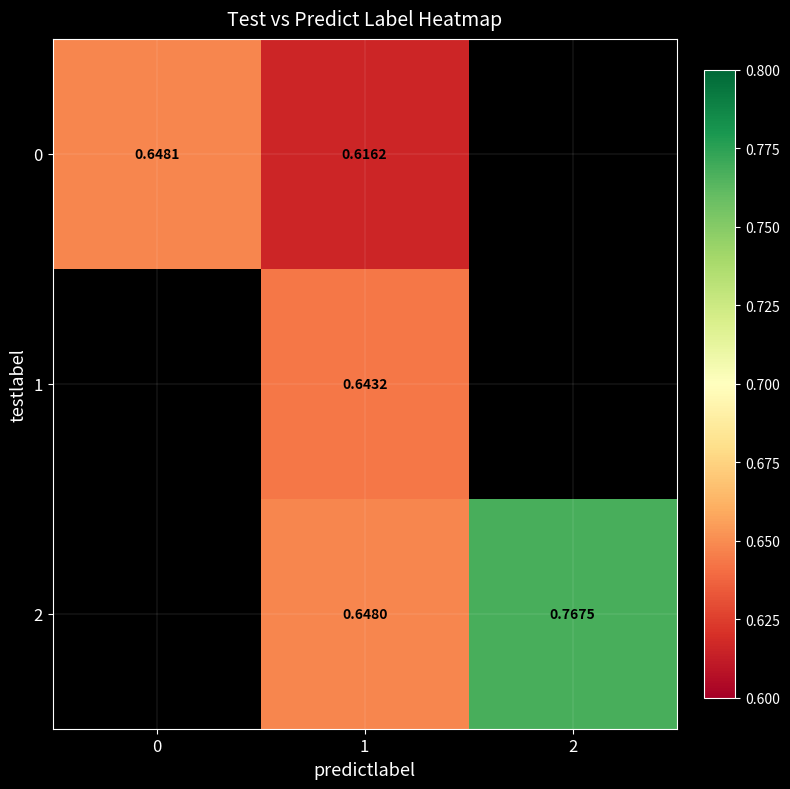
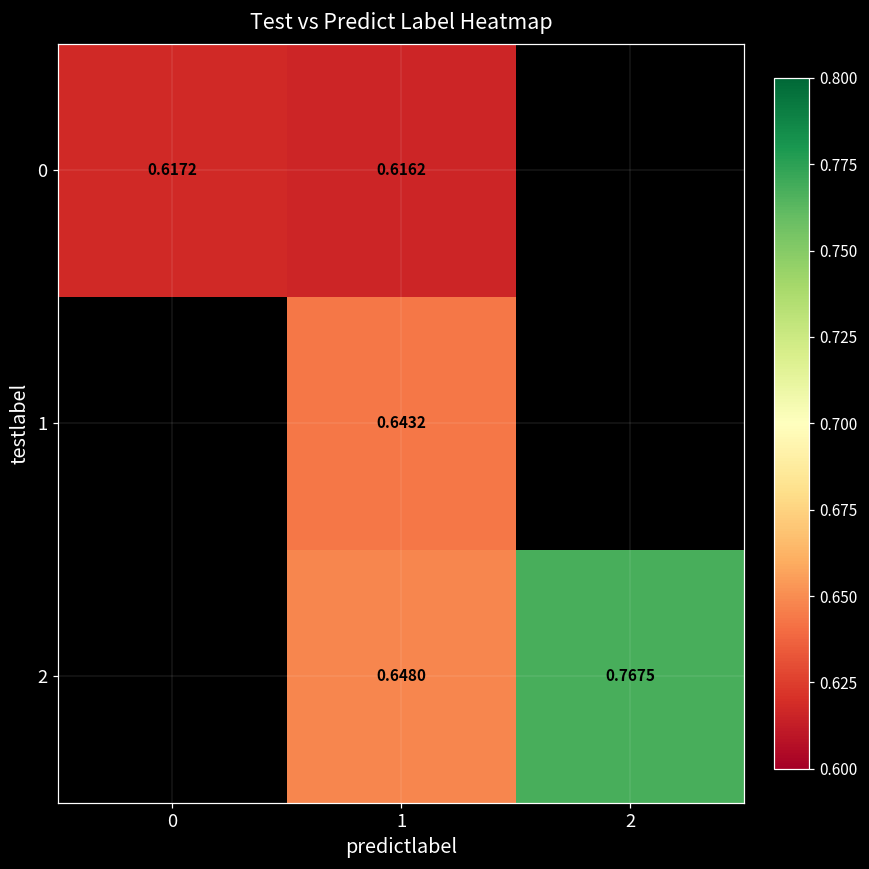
  {
    "0": {
-     "0": 0.6481,
+     "0": 0.6172,
      "1": 0.6162
    },
    "1": {
      "1": 0.6432
    },
    "2": {
      "1": 0.6480,
      "2": 0.7675
    }
  }
